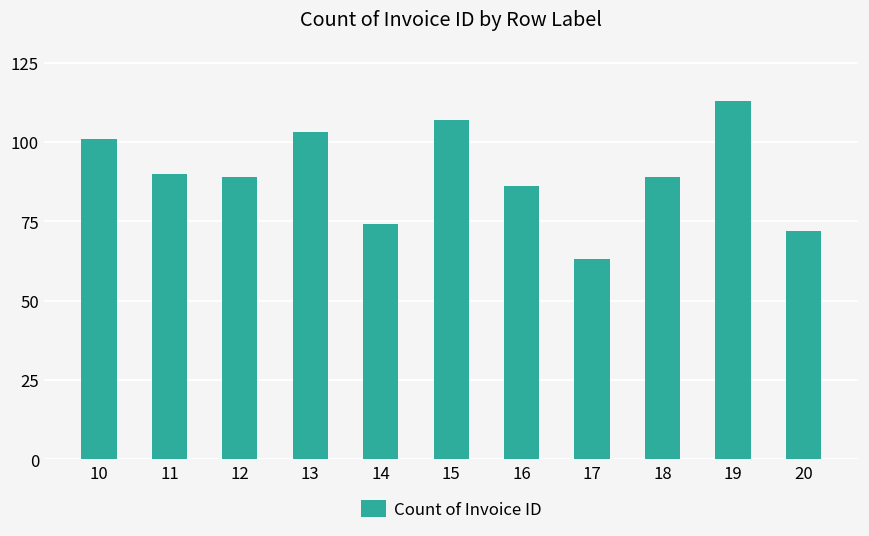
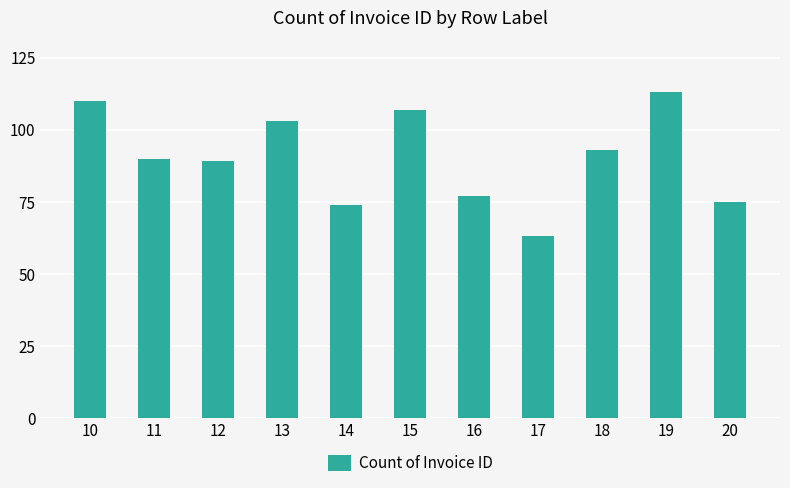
  {
-   "10": 101,
+   "10": 110,
    "11": 90,
    "12": 89,
    "13": 103,
    "14": 74,
    "15": 107,
-   "16": 86,
+   "16": 77,
    "17": 63,
-   "18": 89,
+   "18": 93,
    "19": 113,
-   "20": 72
+   "20": 75
  }
